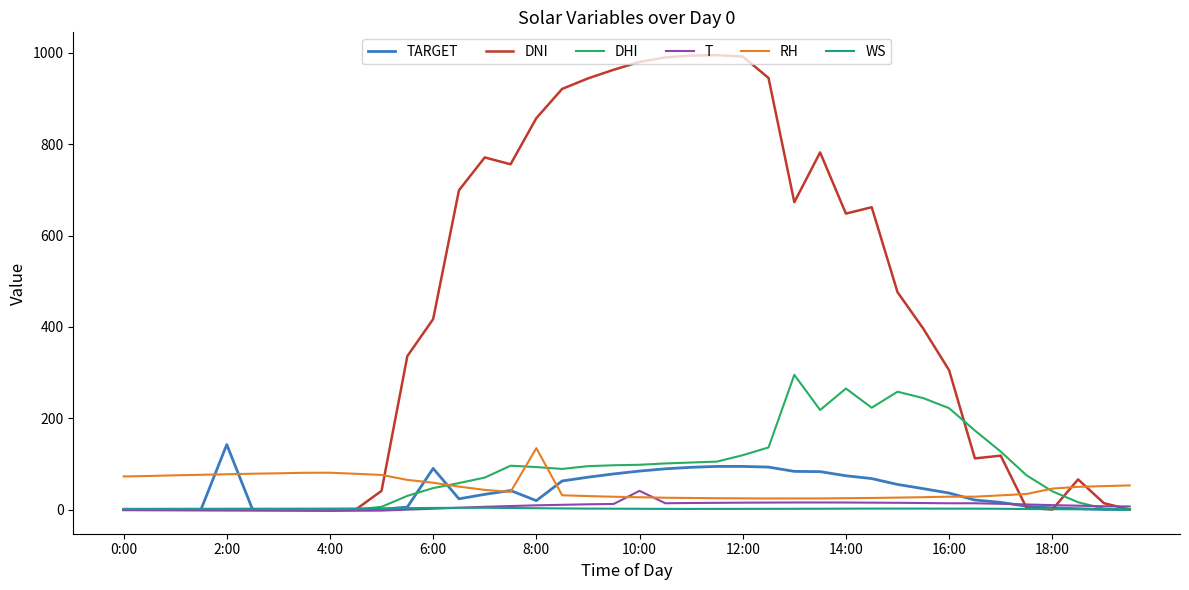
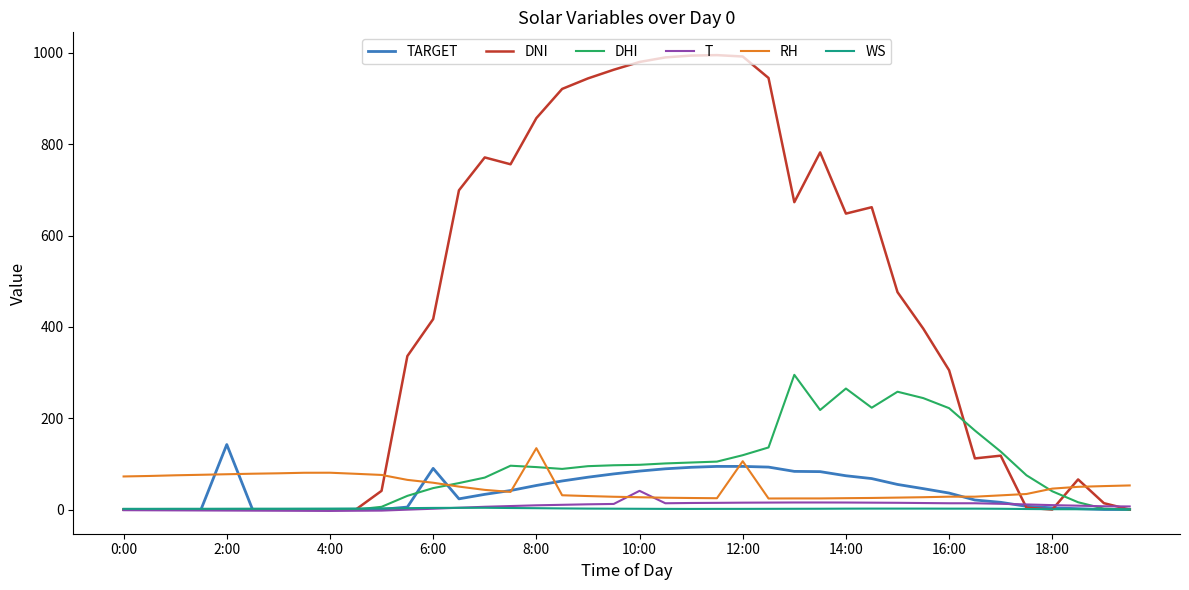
  {
    "TARGET": {
      "2:00": 140,
      "6:00": 90,
-     "8:00": 20,
+     "8:00": 50,
      "10:00": 80,
      "12:00": 90,
      "14:00": 70,
      "16:00": 40
    },
    "DNI": {
      "6:00": 420,
      "8:00": 860,
      "14:00": 650,
      "16:00": 310
    },
    "T": {
      "8:00": 10,
      "10:00": 40,
      "12:00": 20,
      "14:00": 20,
      "16:00": 10,
      "18:00": 10
    },
    "RH": {
      "0:00": 70,
      "2:00": 80,
      "4:00": 80,
      "6:00": 60,
      "8:00": 130,
      "10:00": 30,
-     "12:00": 20,
+     "12:00": 110,
      "14:00": 20,
      "16:00": 30,
      "18:00": 50
    }
  }
